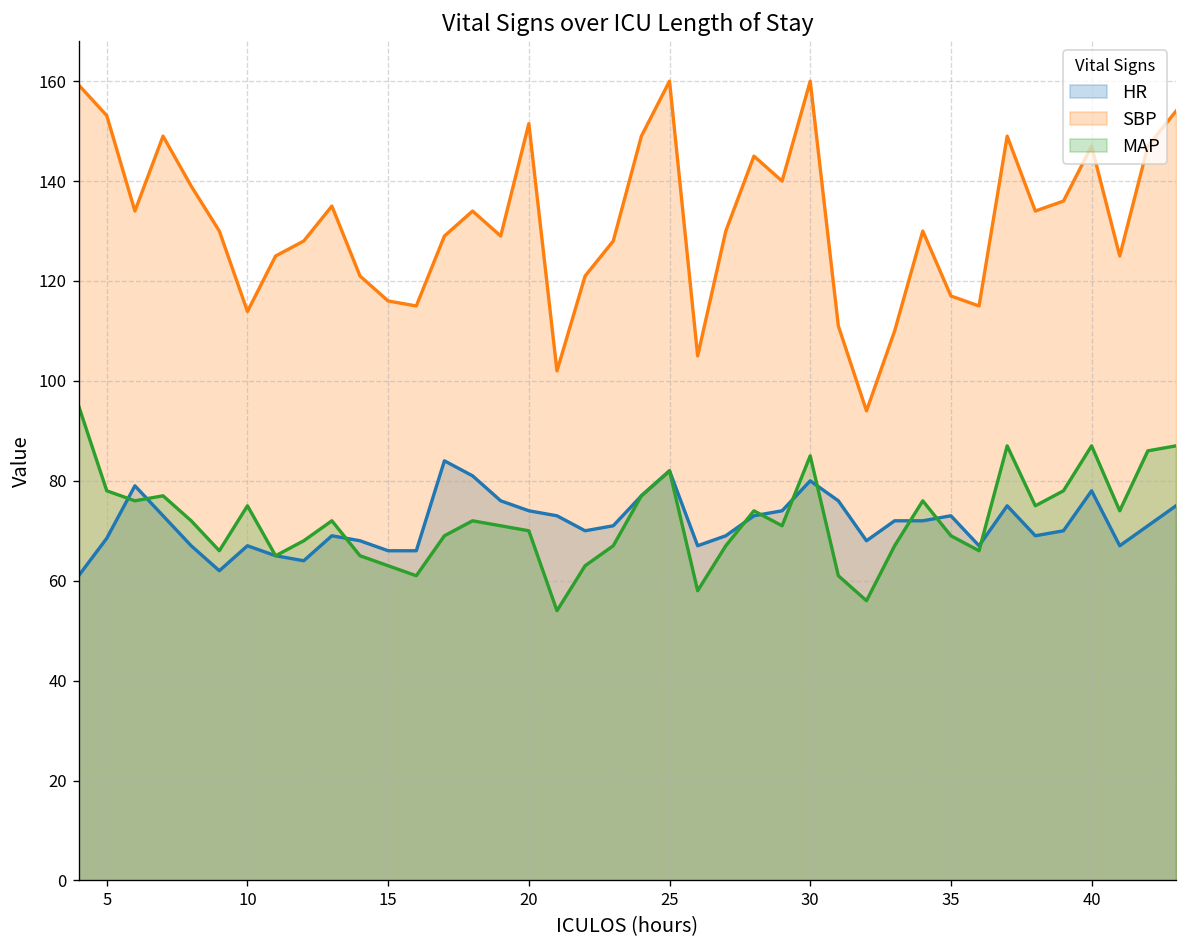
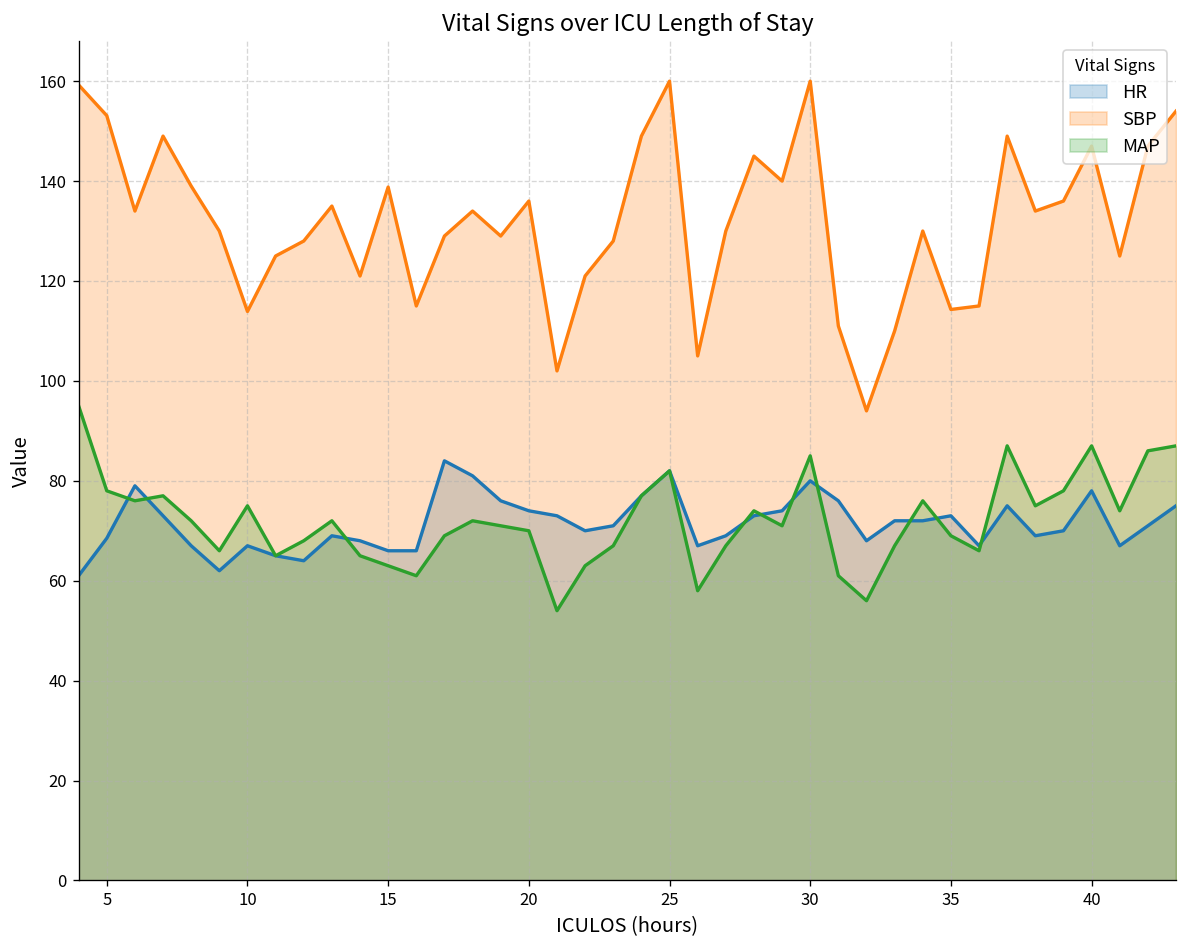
  {
    "SBP": {
      "5": 153,
      "10": 114,
-     "15": 116,
-     "20": 152,
+     "15": 139,
+     "20": 136,
      "25": 160,
      "30": 160,
-     "35": 117
+     "35": 114
    }
  }
